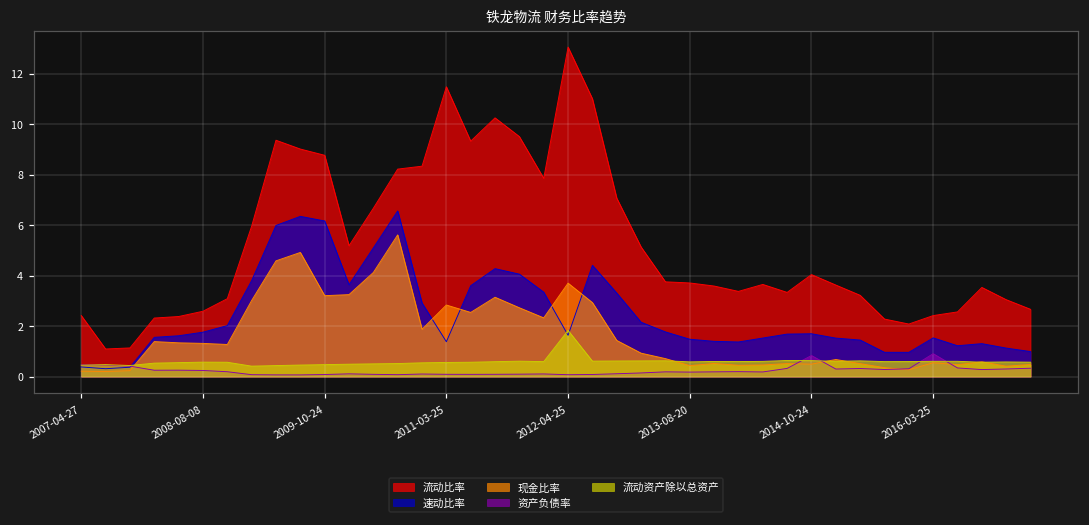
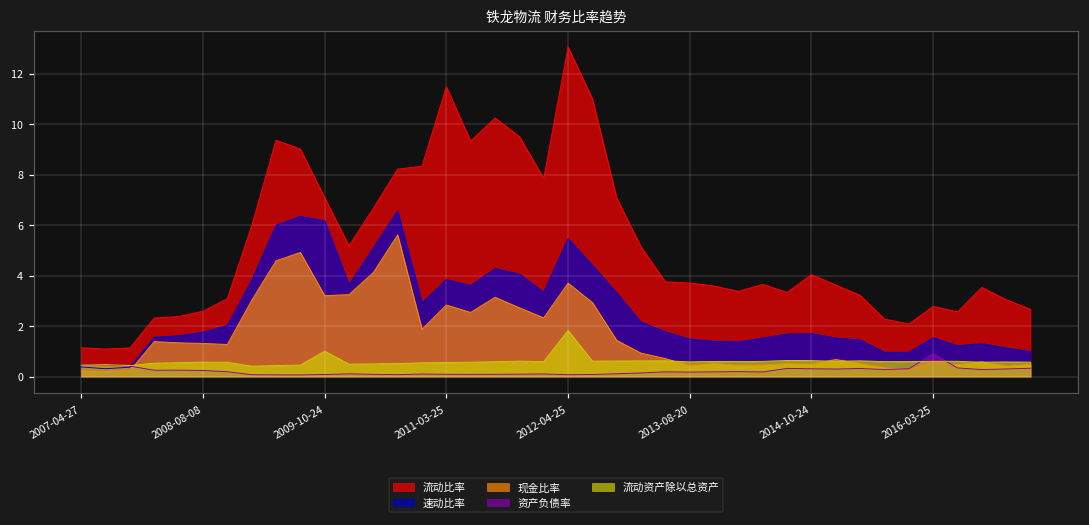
  {
    "流动比率": {
-     "2007-04-27": 2.4,
+     "2007-04-27": 1.1,
      "2008-08-08": 2.6,
-     "2009-10-24": 8.8,
+     "2009-10-24": 7.1,
      "2011-03-25": 11.5,
      "2012-04-25": 13.1,
      "2013-08-20": 3.7,
      "2014-10-24": 4.0,
-     "2016-03-25": 2.4
+     "2016-03-25": 2.8
    },
    "速动比率": {
      "2008-08-08": 1.8,
      "2009-10-24": 6.2,
-     "2011-03-25": 1.4,
-     "2012-04-25": 1.6,
+     "2011-03-25": 3.8,
+     "2012-04-25": 5.5,
      "2013-08-20": 1.5,
      "2014-10-24": 1.7,
      "2016-03-25": 1.5
    },
    "现金比率": {
      "2007-04-27": 0.2,
      "2008-08-08": 1.3,
      "2009-10-24": 3.2,
      "2011-03-25": 2.8,
      "2012-04-25": 3.7,
      "2013-08-20": 0.4,
      "2014-10-24": 0.5
    },
    "资产负债率": {
      "2008-08-08": 0.2,
      "2009-10-24": 0.1,
      "2011-03-25": 0.1,
      "2012-04-25": 0.1,
      "2013-08-20": 0.2,
-     "2014-10-24": 0.8,
+     "2014-10-24": 0.3,
      "2016-03-25": 0.9
    },
    "流动资产除以总资产": {
      "2008-08-08": 0.6,
-     "2009-10-24": 0.5,
+     "2009-10-24": 1.0,
      "2011-03-25": 0.6,
      "2012-04-25": 1.8,
      "2013-08-20": 0.6,
      "2014-10-24": 0.6
    }
  }
